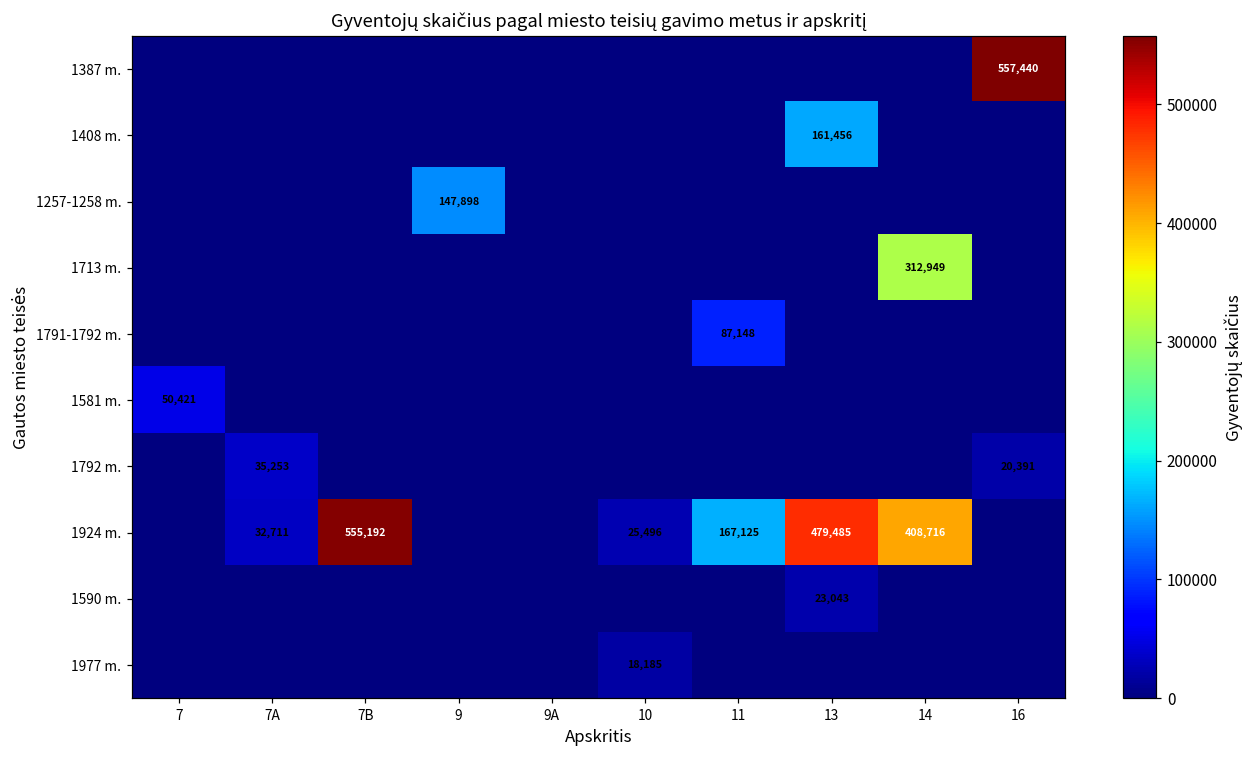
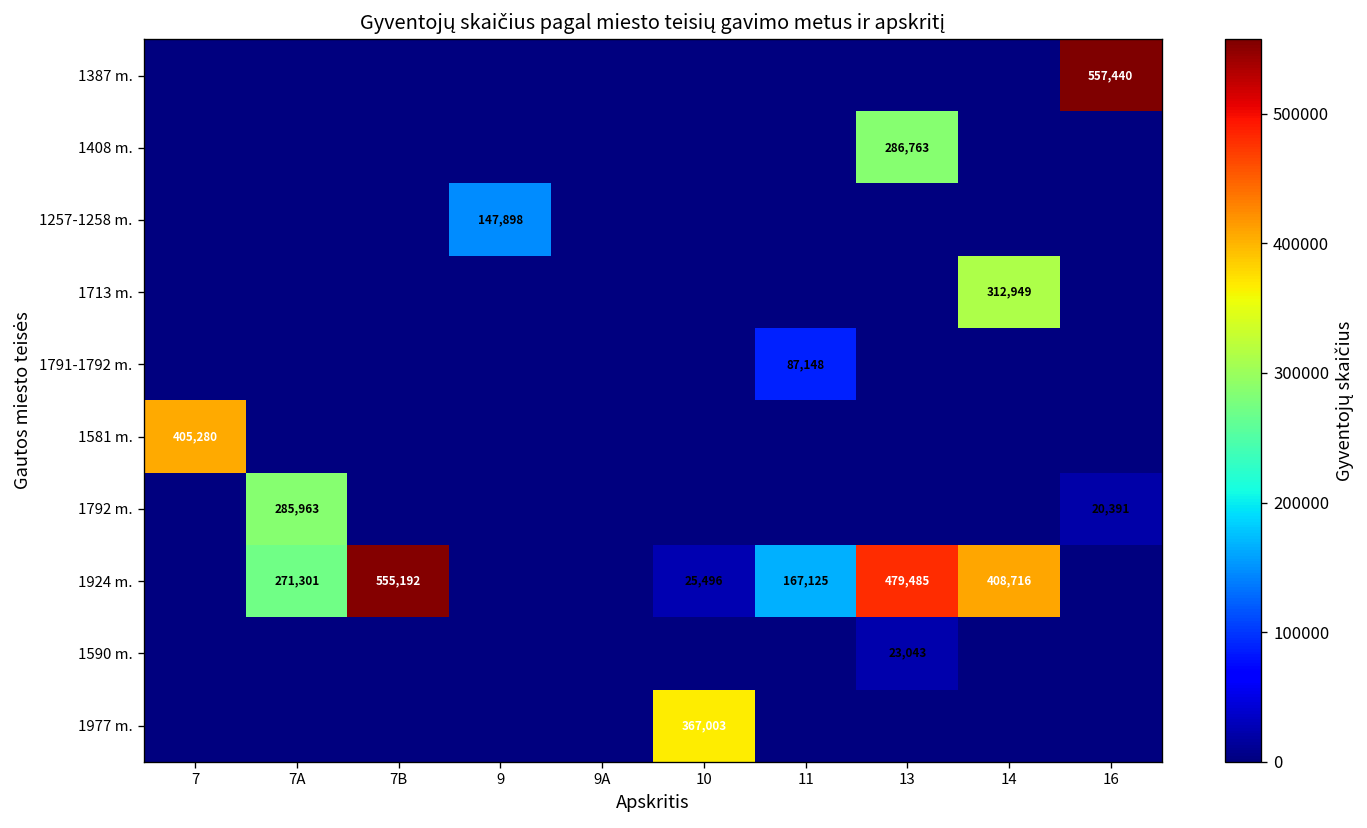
  {
    "1387 m.": {
      "16": "557,440"
    },
    "1408 m.": {
-     "13": "161,456"
+     "13": "286,763"
    },
    "1257-1258 m.": {
      "9": "147,898"
    },
    "1713 m.": {
      "14": "312,949"
    },
    "1791-1792 m.": {
      "11": "87,148"
    },
    "1581 m.": {
-     "7": "50,421"
+     "7": "405,280"
    },
    "1792 m.": {
-     "7A": "35,253",
+     "7A": "285,963",
      "16": "20,391"
    },
    "1924 m.": {
-     "7A": "32,711",
+     "7A": "271,301",
      "7B": "555,192",
      "10": "25,496",
      "11": "167,125",
      "13": "479,485",
      "14": "408,716"
    },
    "1590 m.": {
      "13": "23,043"
    },
    "1977 m.": {
-     "10": "18,185"
+     "10": "367,003"
    }
  }
